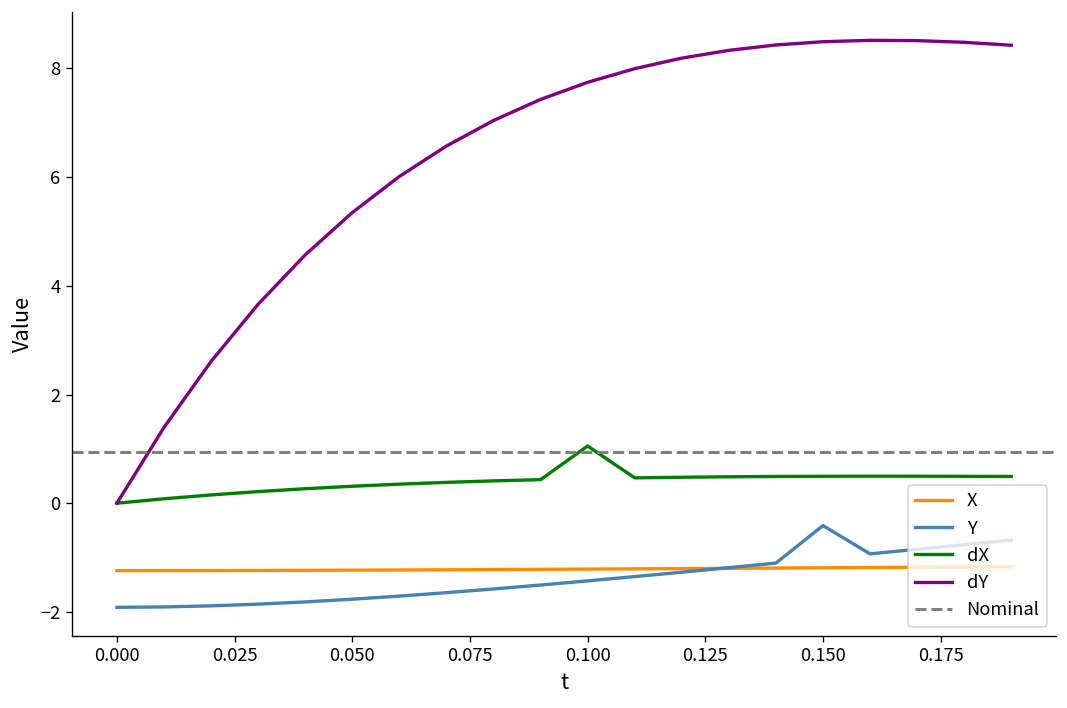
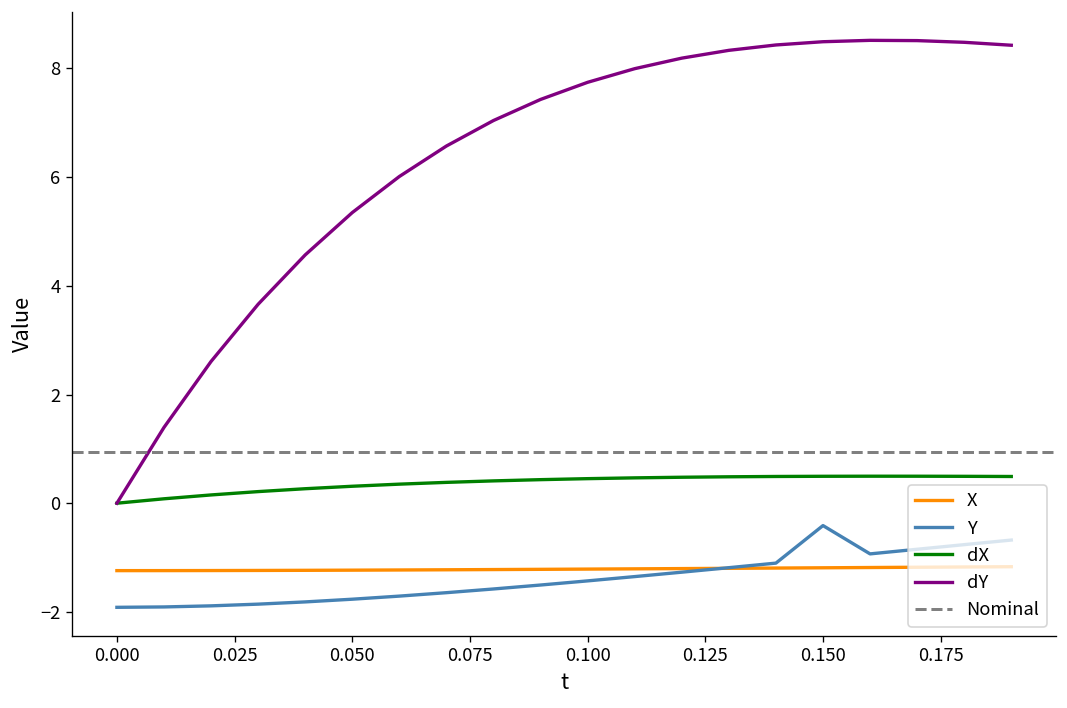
  {
    "X": {
      "0.000": -1.2,
      "0.050": -1.2,
      "0.100": -1.2,
      "0.150": -1.2
    },
    "Y": {
      "0.000": -1.9,
      "0.050": -1.8,
      "0.100": -1.4,
      "0.150": -0.4
    },
    "dX": {
      "0.050": 0.3,
-     "0.100": 1.1,
+     "0.100": 0.5,
      "0.150": 0.5
    },
    "dY": {
      "0.050": 5.3,
      "0.100": 7.7,
      "0.150": 8.5
    }
  }
